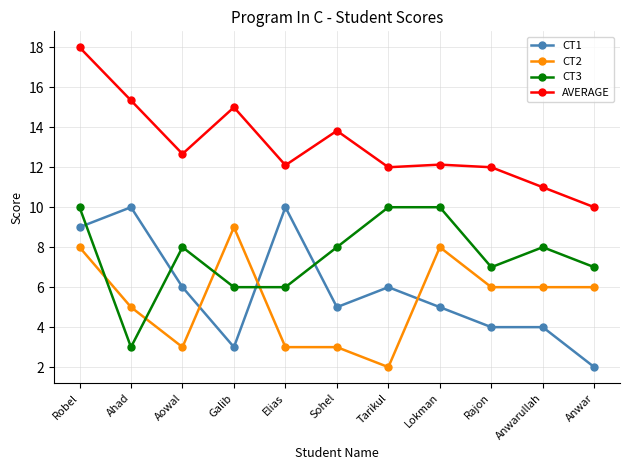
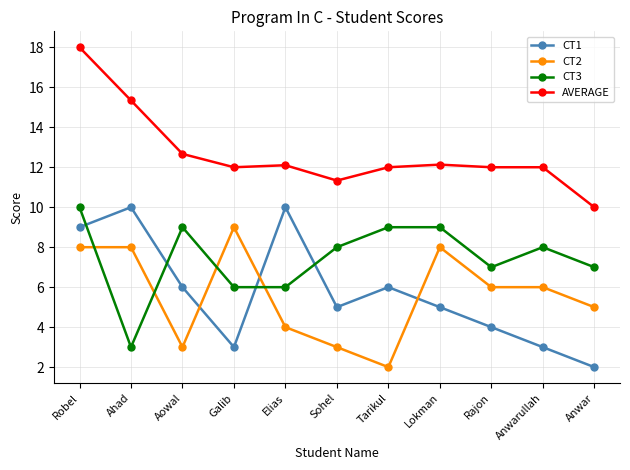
  {
    "CT1": {
      "Robel": 9,
      "Ahad": 10,
      "Aowal": 6,
      "Galib": 3,
      "Elias": 10,
      "Sohel": 5,
      "Tarikul": 6,
      "Lokman": 5,
      "Rajon": 4,
-     "Anwarullah": 4,
+     "Anwarullah": 3,
      "Anwar": 2
    },
    "CT2": {
      "Robel": 8,
-     "Ahad": 5,
+     "Ahad": 8,
      "Aowal": 3,
      "Galib": 9,
-     "Elias": 3,
+     "Elias": 4,
      "Sohel": 3,
      "Tarikul": 2,
      "Lokman": 8,
      "Rajon": 6,
      "Anwarullah": 6,
-     "Anwar": 6
+     "Anwar": 5
    },
    "CT3": {
      "Robel": 10,
      "Ahad": 3,
-     "Aowal": 8,
+     "Aowal": 9,
      "Galib": 6,
      "Elias": 6,
      "Sohel": 8,
-     "Tarikul": 10,
-     "Lokman": 10,
+     "Tarikul": 9,
+     "Lokman": 9,
      "Rajon": 7,
      "Anwarullah": 8,
      "Anwar": 7
    },
    "AVERAGE": {
      "Robel": 18.0,
      "Ahad": 15.3,
      "Aowal": 12.7,
-     "Galib": 15,
+     "Galib": 12,
      "Elias": 12.1,
-     "Sohel": 13.8,
+     "Sohel": 11.3,
      "Tarikul": 12.0,
      "Lokman": 12.1,
      "Rajon": 12.0,
-     "Anwarullah": 11,
+     "Anwarullah": 12,
      "Anwar": 10.0
    }
  }
